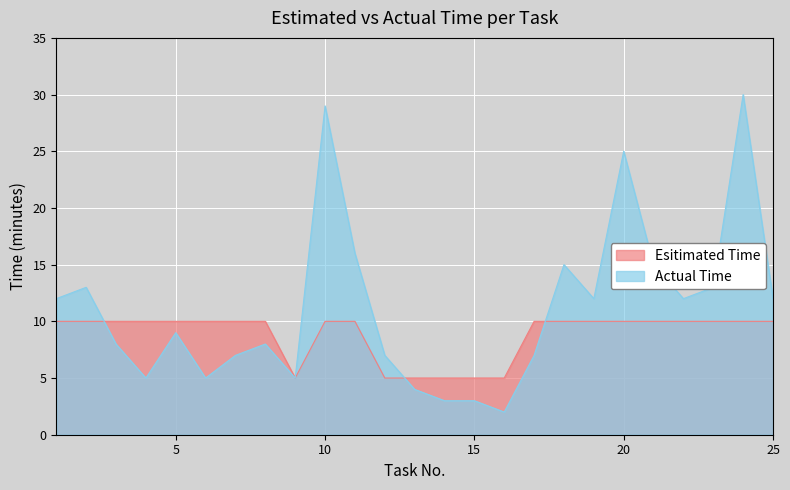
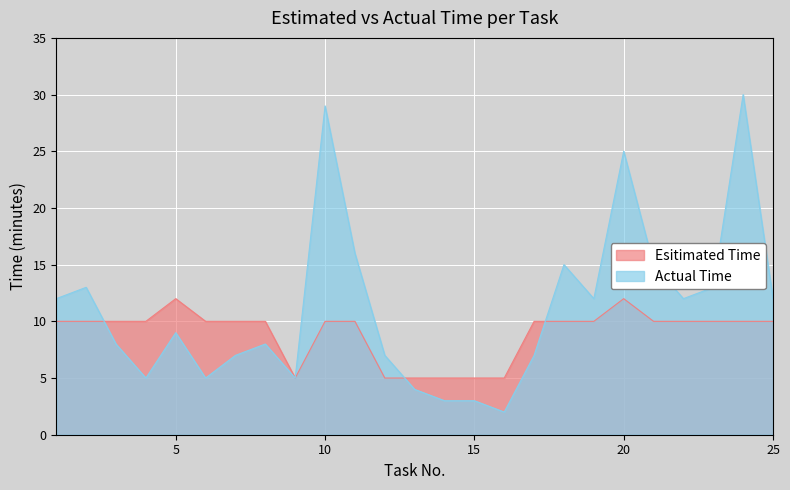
  {
    "Esitimated Time": {
-     "5": 10,
+     "5": 12,
      "10": 10,
      "15": 5,
-     "20": 10,
+     "20": 12,
      "25": 10
    },
    "Actual Time": {
      "5": 9,
      "10": 29,
      "15": 3,
      "20": 25,
      "25": 12
    }
  }
